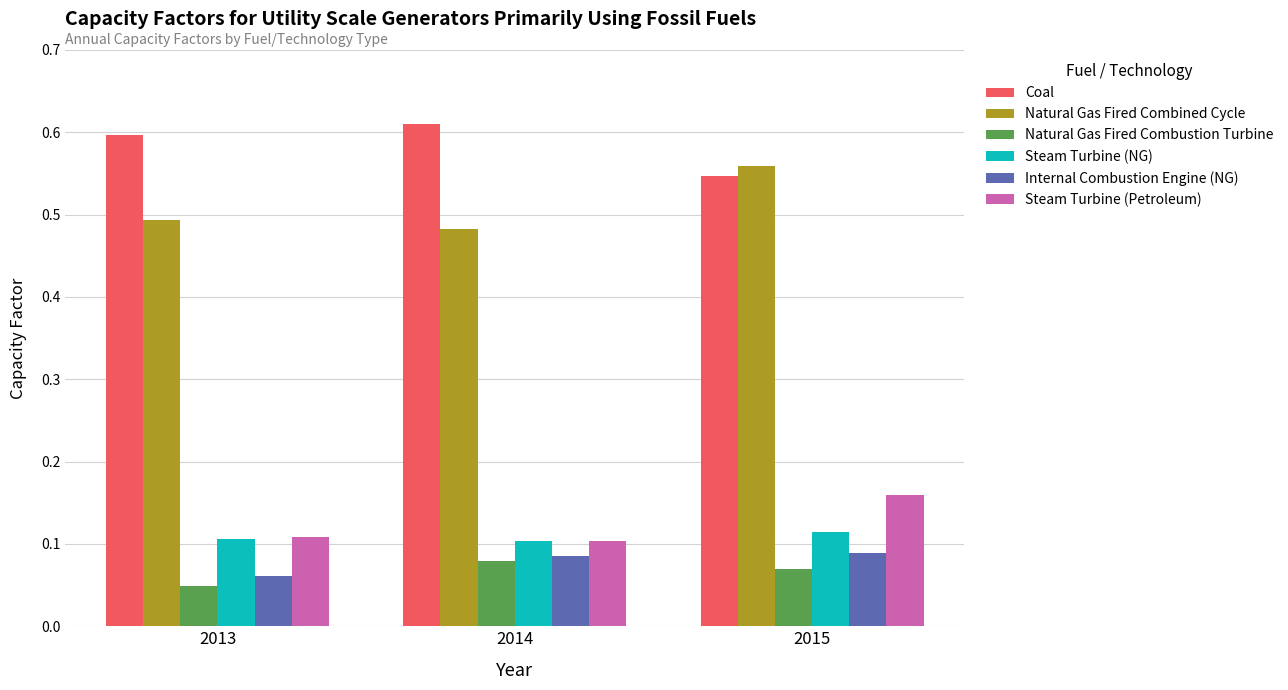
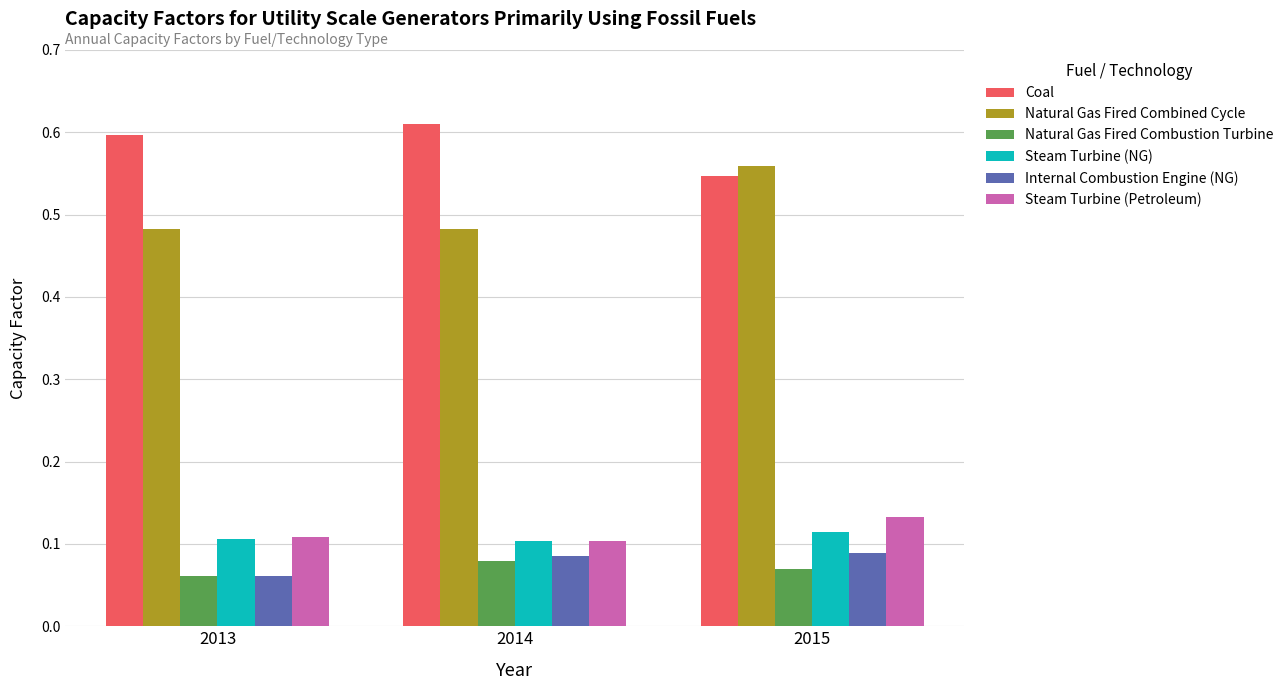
  {
    "Coal": {
      "2013": 0.60,
      "2014": 0.61,
      "2015": 0.55
    },
    "Natural Gas Fired Combined Cycle": {
-     "2013": 0.49,
+     "2013": 0.48,
      "2014": 0.48,
      "2015": 0.56
    },
    "Natural Gas Fired Combustion Turbine": {
-     "2013": 0.05,
+     "2013": 0.06,
      "2014": 0.08,
      "2015": 0.07
    },
    "Steam Turbine (NG)": {
      "2013": 0.11,
      "2014": 0.10,
      "2015": 0.12
    },
    "Internal Combustion Engine (NG)": {
      "2013": 0.06,
      "2014": 0.09,
      "2015": 0.09
    },
    "Steam Turbine (Petroleum)": {
      "2013": 0.11,
      "2014": 0.10,
-     "2015": 0.16
+     "2015": 0.13
    }
  }
